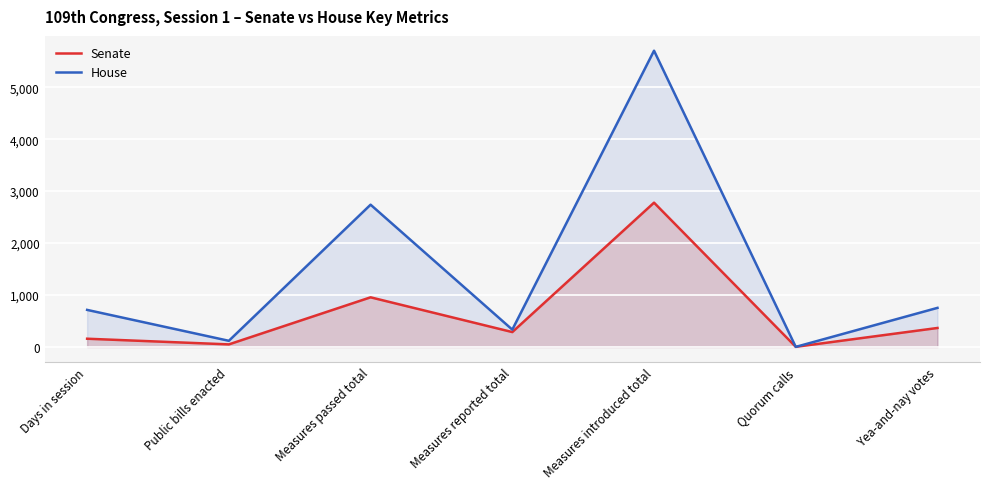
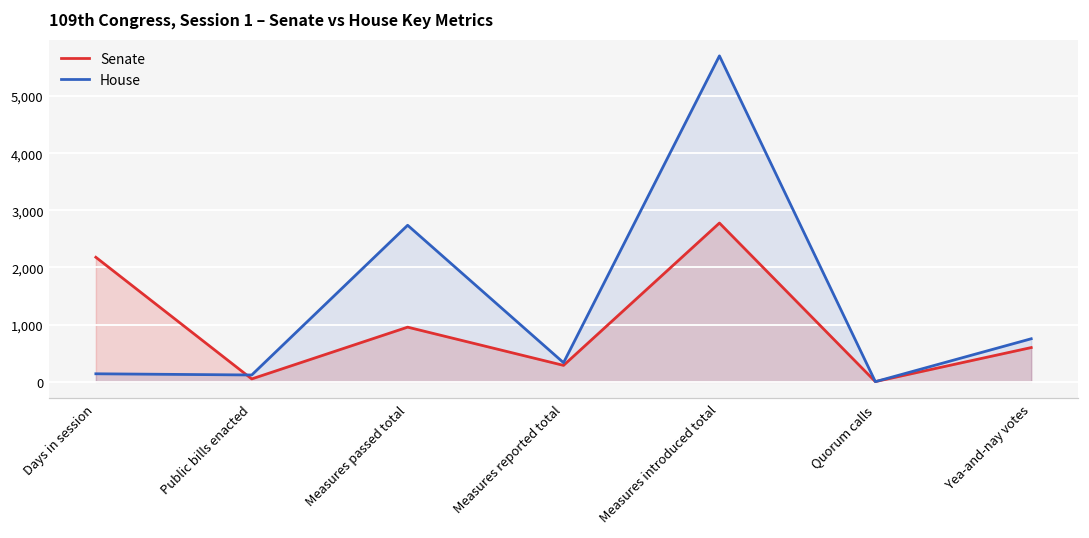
  {
    "Senate": {
-     "Days in session": "200",
+     "Days in session": "2,200",
      "Public bills enacted": "100",
      "Measures passed total": "1,000",
      "Measures introduced total": "2,800",
-     "Yea-and-nay votes": "400"
+     "Yea-and-nay votes": "600"
    },
    "House": {
-     "Days in session": "700",
+     "Days in session": "100",
      "Public bills enacted": "100",
      "Measures passed total": "2,700",
      "Measures introduced total": "5,700",
      "Yea-and-nay votes": "800"
    }
  }
